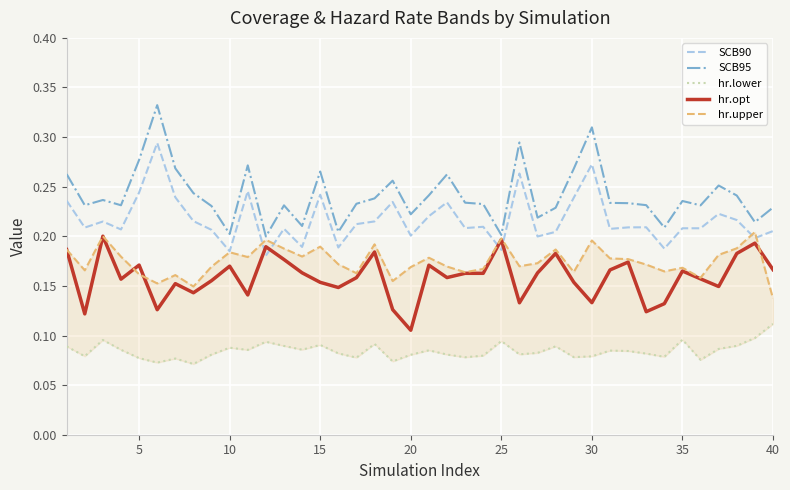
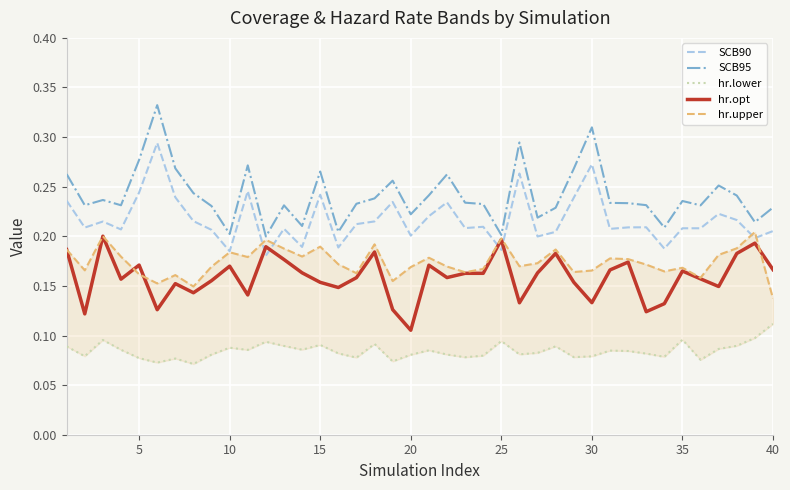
  {
    "hr.lower": {
      "5": 0.08,
      "10": 0.09,
      "15": 0.09,
      "20": 0.08,
      "25": 0.09,
      "30": 0.08,
      "35": 0.10,
      "40": 0.11
    },
    "hr.opt": {
      "5": 0.17,
      "10": 0.17,
      "15": 0.15,
      "20": 0.11,
      "30": 0.13,
      "35": 0.17,
      "40": 0.17
    },
    "hr.upper": {
      "5": 0.16,
      "15": 0.19,
      "20": 0.17,
-     "30": 0.20,
+     "30": 0.17,
      "35": 0.17,
      "40": 0.14
    }
  }
